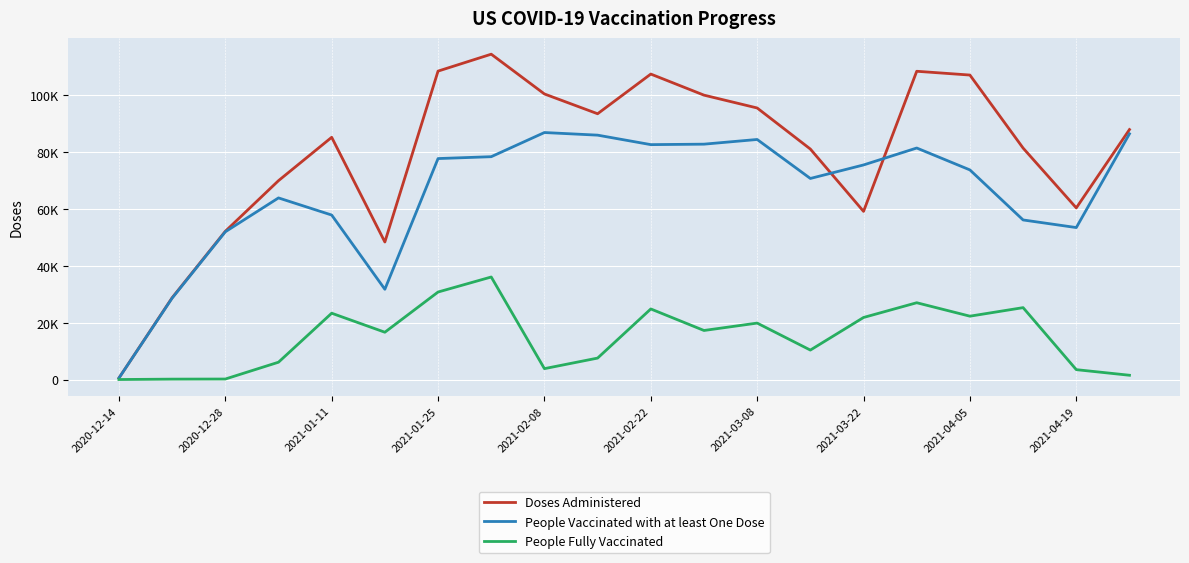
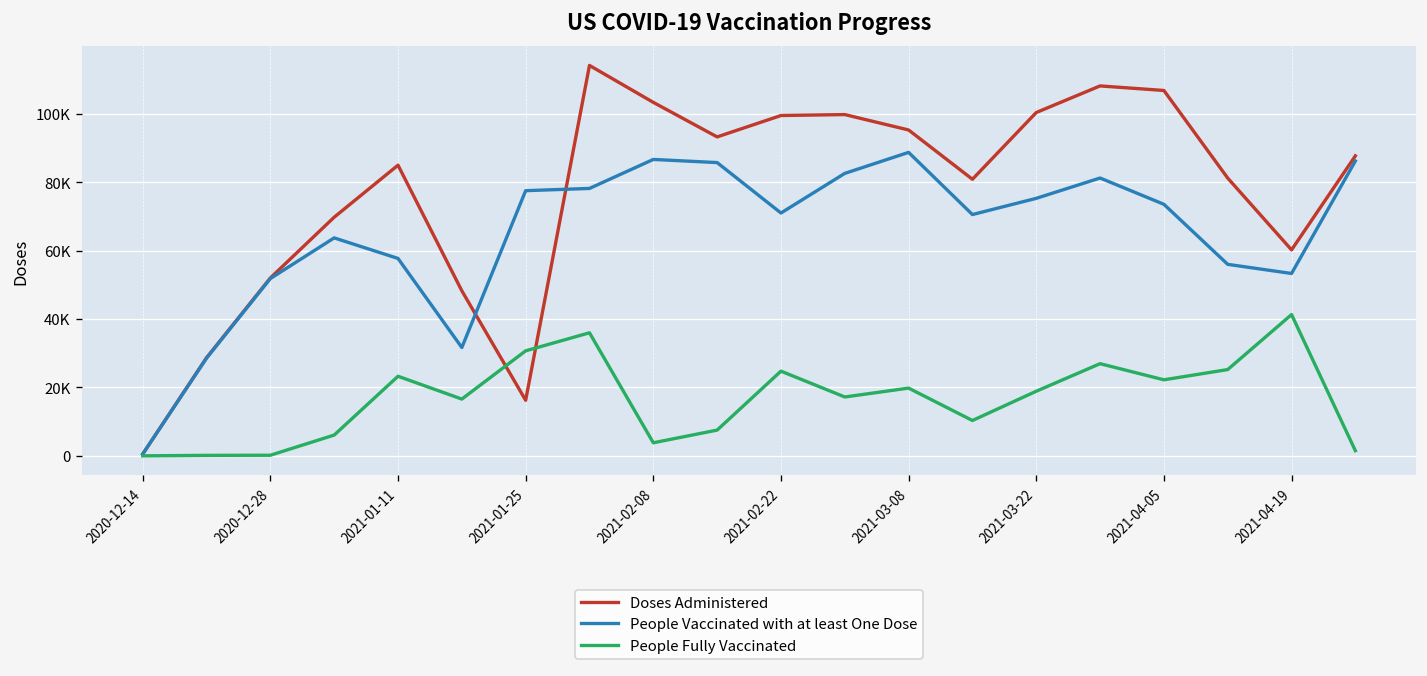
  {
    "Doses Administered": {
      "2021-01-11": 85000,
-     "2021-01-25": 108000,
-     "2021-02-08": 100000,
-     "2021-02-22": 107000,
+     "2021-01-25": 16000,
+     "2021-02-08": 103000,
+     "2021-02-22": 100000,
      "2021-03-08": 95000,
-     "2021-03-22": 59000,
+     "2021-03-22": 100000,
      "2021-04-05": 107000,
      "2021-04-19": 60000
    },
    "People Vaccinated with at least One Dose": {
      "2021-01-11": 58000,
      "2021-01-25": 78000,
      "2021-02-08": 87000,
-     "2021-02-22": 82000,
-     "2021-03-08": 84000,
+     "2021-02-22": 71000,
+     "2021-03-08": 89000,
      "2021-03-22": 75000,
      "2021-04-05": 74000,
      "2021-04-19": 53000
    },
    "People Fully Vaccinated": {
      "2020-12-28": 0,
      "2021-01-11": 23000,
      "2021-01-25": 31000,
      "2021-02-08": 4000,
      "2021-02-22": 25000,
      "2021-03-08": 20000,
-     "2021-03-22": 22000,
+     "2021-03-22": 19000,
      "2021-04-05": 22000,
-     "2021-04-19": 3000
+     "2021-04-19": 41000
    }
  }
